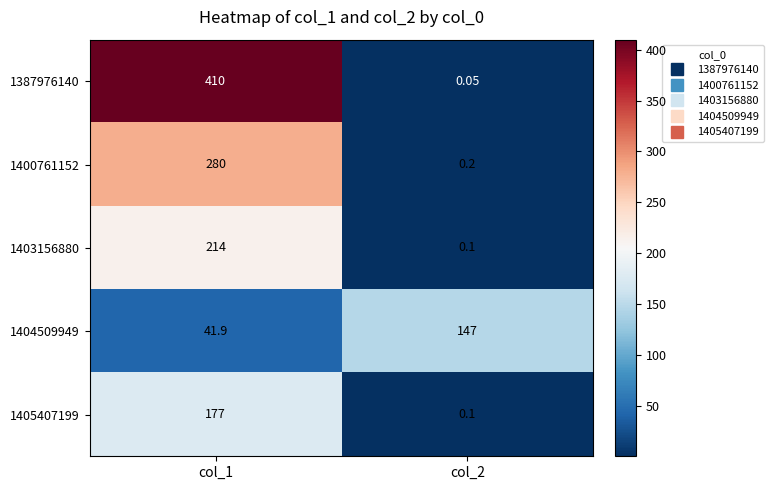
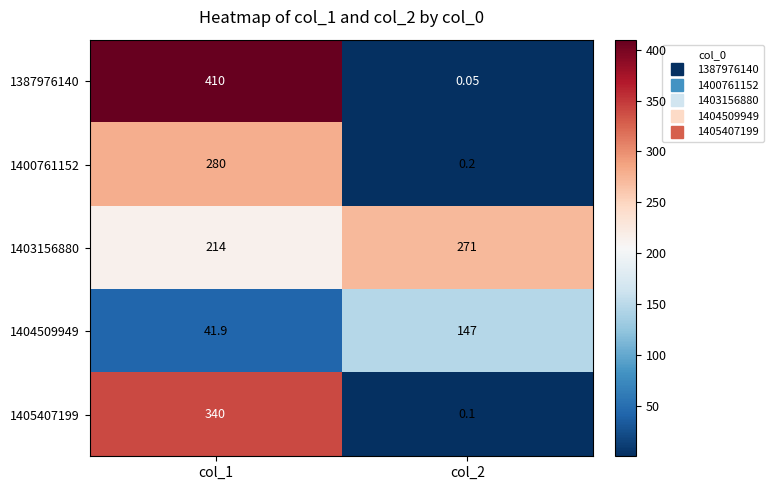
  {
    "1387976140": {
      "col_1": 410,
      "col_2": 0.05
    },
    "1400761152": {
      "col_1": 280,
      "col_2": 0.2
    },
    "1403156880": {
      "col_1": 214,
-     "col_2": 0.1
+     "col_2": 271
    },
    "1404509949": {
      "col_1": 41.9,
      "col_2": 147
    },
    "1405407199": {
-     "col_1": 177,
+     "col_1": 340,
      "col_2": 0.1
    }
  }
